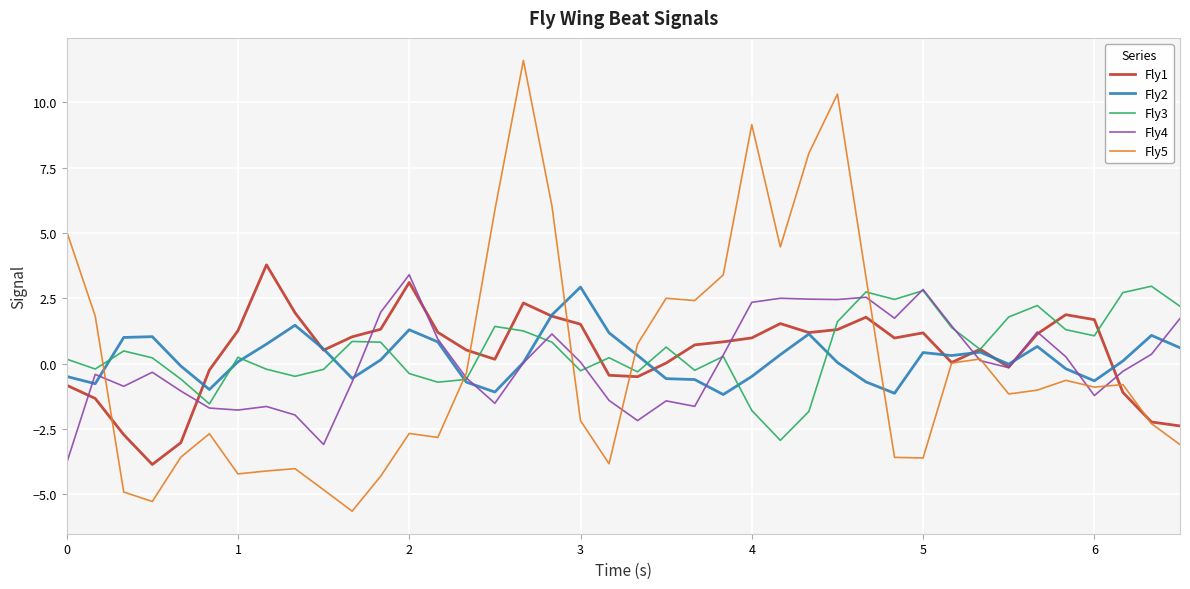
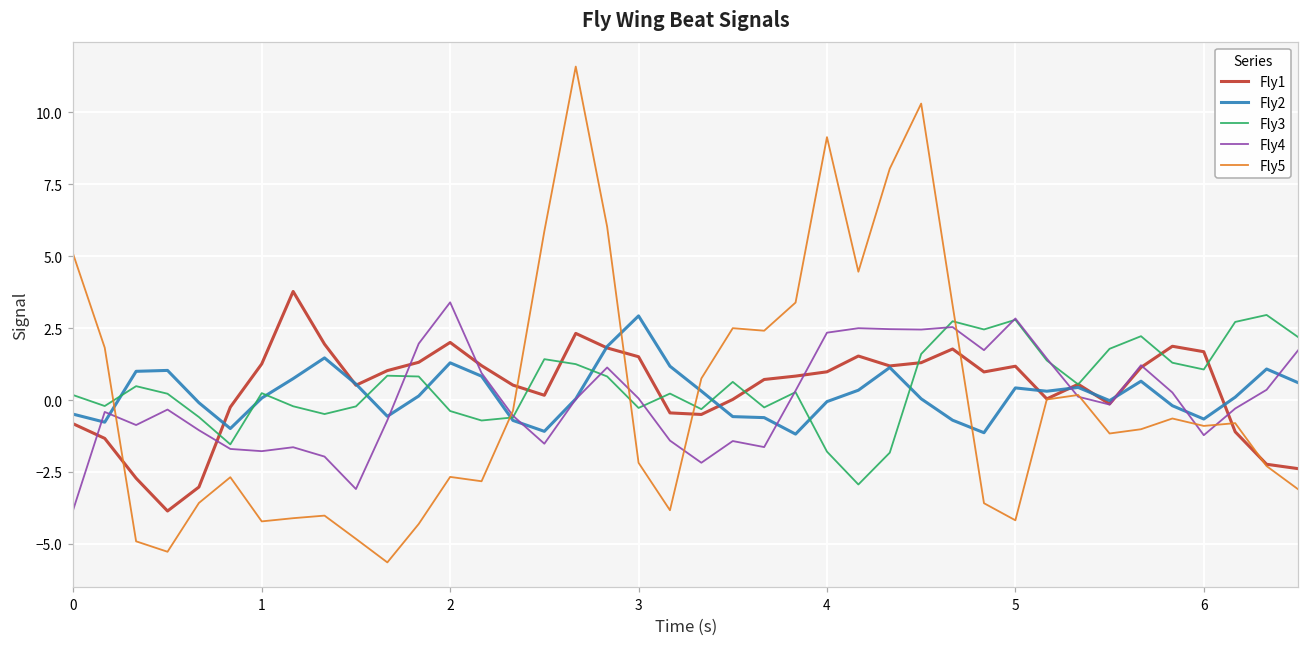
  {
    "Fly1": {
      "0": -0.8,
      "1": 1.3,
-     "2": 3.1,
+     "2": 2.0,
      "3": 1.5,
      "4": 1.0,
      "5": 1.2,
      "6": 1.7
    },
    "Fly2": {
      "0": -0.5,
      "1": 0.1,
      "2": 1.3,
      "3": 2.9,
-     "4": -0.5,
+     "4": -0.1,
      "5": 0.4,
      "6": -0.7
    },
    "Fly3": {
      "0": 0.2,
      "1": 0.2,
      "2": -0.4,
      "3": -0.3,
      "4": -1.8,
      "6": 1.1
    },
    "Fly4": {
      "0": -3.8,
      "1": -1.8,
      "2": 3.4,
      "3": 0.1,
      "4": 2.3,
      "6": -1.2
    },
    "Fly5": {
      "0": 5.1,
      "1": -4.2,
      "2": -2.7,
      "3": -2.2,
      "4": 9.1,
-     "5": -3.6,
+     "5": -4.2,
      "6": -0.9
    }
  }
